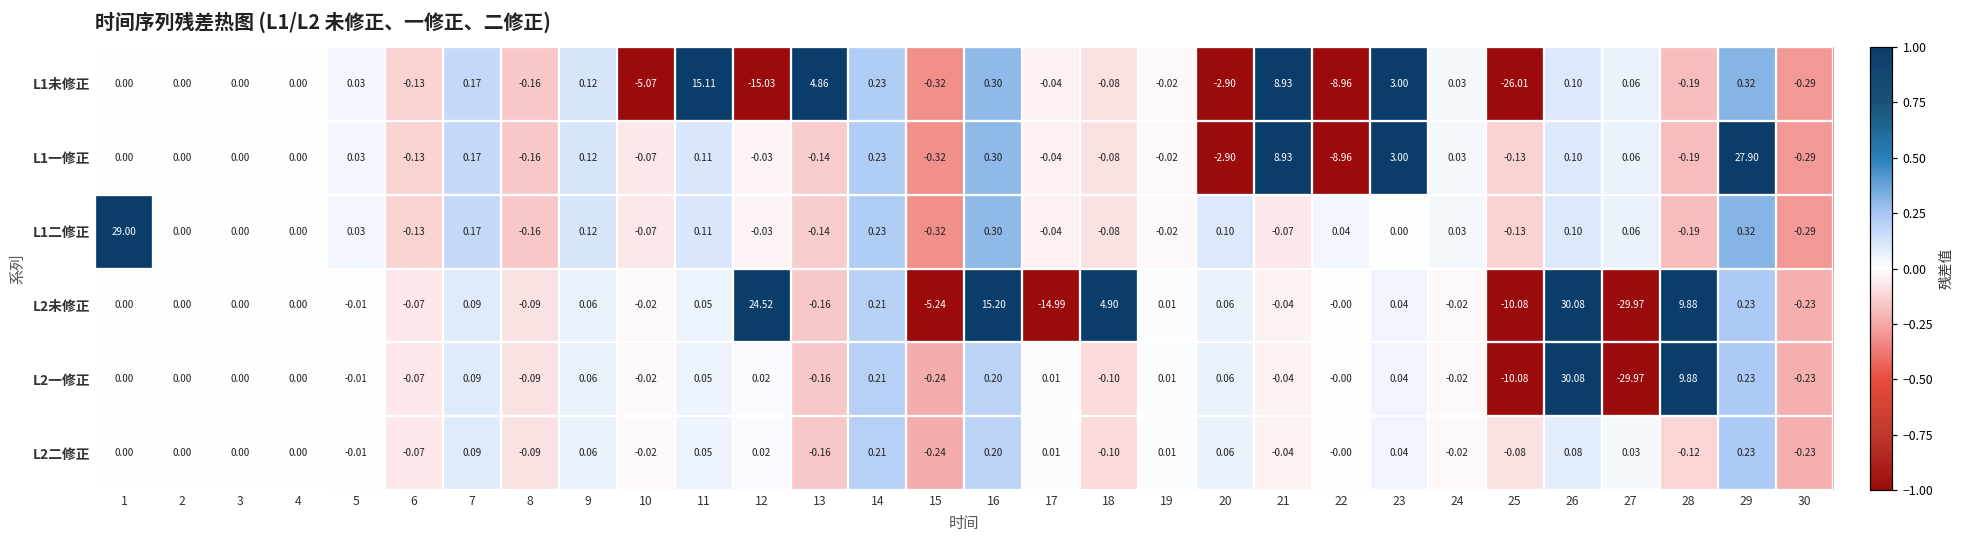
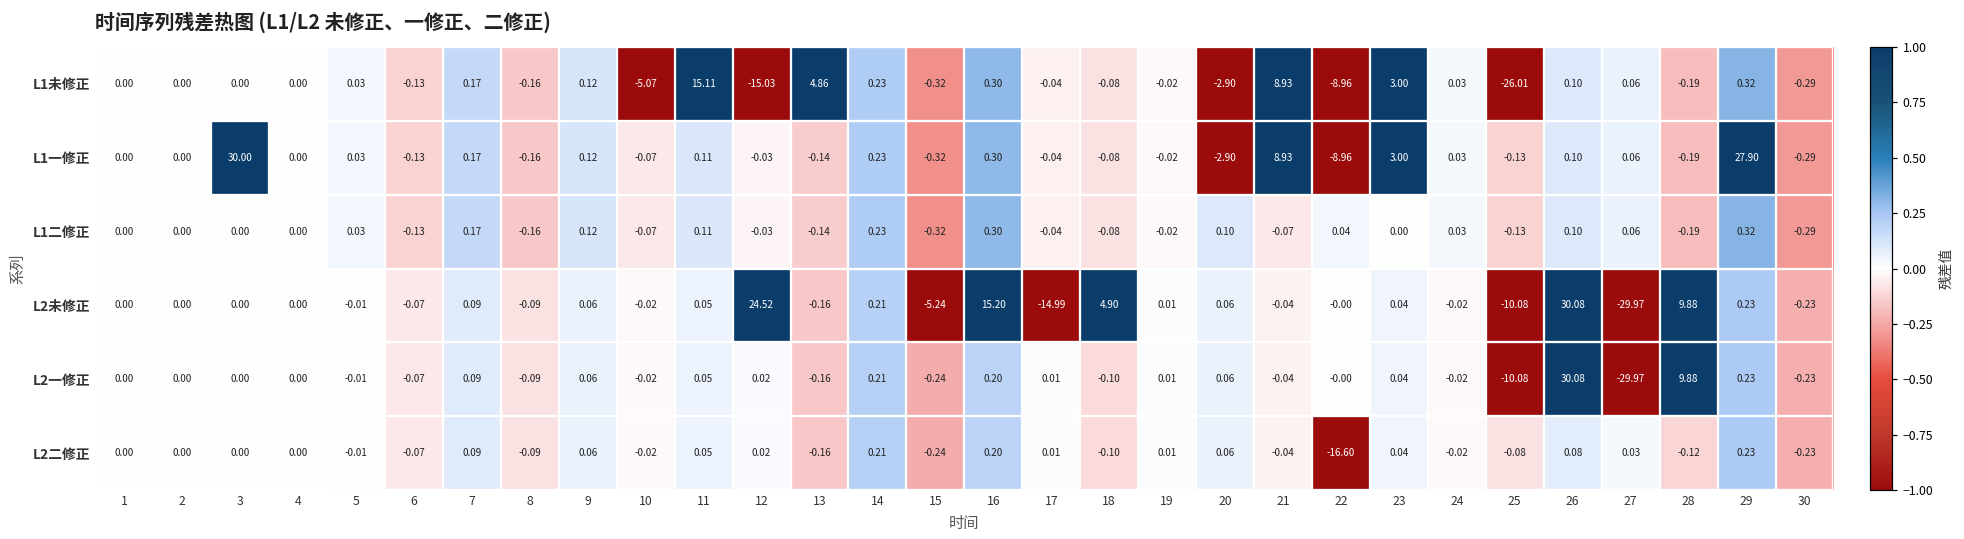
  {
    "L1未修正": {
      "1": 0.00,
      "2": 0.00,
      "3": 0.00,
      "4": 0.00,
      "5": 0.03,
      "6": -0.13,
      "7": 0.17,
      "8": -0.16,
      "9": 0.12,
      "10": -5.07,
      "11": 15.11,
      "12": -15.03,
      "13": 4.86,
      "14": 0.23,
      "15": -0.32,
      "16": 0.30,
      "17": -0.04,
      "18": -0.08,
      "19": -0.02,
      "20": -2.90,
      "21": 8.93,
      "22": -8.96,
      "23": 3.00,
      "24": 0.03,
      "25": -26.01,
      "26": 0.10,
      "27": 0.06,
      "28": -0.19,
      "29": 0.32,
      "30": -0.29
    },
    "L1一修正": {
      "1": 0.00,
      "2": 0.00,
-     "3": 0.00,
+     "3": 30.00,
      "4": 0.00,
      "5": 0.03,
      "6": -0.13,
      "7": 0.17,
      "8": -0.16,
      "9": 0.12,
      "10": -0.07,
      "11": 0.11,
      "12": -0.03,
      "13": -0.14,
      "14": 0.23,
      "15": -0.32,
      "16": 0.30,
      "17": -0.04,
      "18": -0.08,
      "19": -0.02,
      "20": -2.90,
      "21": 8.93,
      "22": -8.96,
      "23": 3.00,
      "24": 0.03,
      "25": -0.13,
      "26": 0.10,
      "27": 0.06,
      "28": -0.19,
      "29": 27.90,
      "30": -0.29
    },
    "L1二修正": {
-     "1": 29.00,
+     "1": 0.00,
      "2": 0.00,
      "3": 0.00,
      "4": 0.00,
      "5": 0.03,
      "6": -0.13,
      "7": 0.17,
      "8": -0.16,
      "9": 0.12,
      "10": -0.07,
      "11": 0.11,
      "12": -0.03,
      "13": -0.14,
      "14": 0.23,
      "15": -0.32,
      "16": 0.30,
      "17": -0.04,
      "18": -0.08,
      "19": -0.02,
      "20": 0.10,
      "21": -0.07,
      "22": 0.04,
      "23": 0.00,
      "24": 0.03,
      "25": -0.13,
      "26": 0.10,
      "27": 0.06,
      "28": -0.19,
      "29": 0.32,
      "30": -0.29
    },
    "L2未修正": {
      "1": 0.00,
      "2": 0.00,
      "3": 0.00,
      "4": 0.00,
      "5": -0.01,
      "6": -0.07,
      "7": 0.09,
      "8": -0.09,
      "9": 0.06,
      "10": -0.02,
      "11": 0.05,
      "12": 24.52,
      "13": -0.16,
      "14": 0.21,
      "15": -5.24,
      "16": 15.20,
      "17": -14.99,
      "18": 4.90,
      "19": 0.01,
      "20": 0.06,
      "21": -0.04,
      "22": -0.00,
      "23": 0.04,
      "24": -0.02,
      "25": -10.08,
      "26": 30.08,
      "27": -29.97,
      "28": 9.88,
      "29": 0.23,
      "30": -0.23
    },
    "L2一修正": {
      "1": 0.00,
      "2": 0.00,
      "3": 0.00,
      "4": 0.00,
      "5": -0.01,
      "6": -0.07,
      "7": 0.09,
      "8": -0.09,
      "9": 0.06,
      "10": -0.02,
      "11": 0.05,
      "12": 0.02,
      "13": -0.16,
      "14": 0.21,
      "15": -0.24,
      "16": 0.20,
      "17": 0.01,
      "18": -0.10,
      "19": 0.01,
      "20": 0.06,
      "21": -0.04,
      "22": -0.00,
      "23": 0.04,
      "24": -0.02,
      "25": -10.08,
      "26": 30.08,
      "27": -29.97,
      "28": 9.88,
      "29": 0.23,
      "30": -0.23
    },
    "L2二修正": {
      "1": 0.00,
      "2": 0.00,
      "3": 0.00,
      "4": 0.00,
      "5": -0.01,
      "6": -0.07,
      "7": 0.09,
      "8": -0.09,
      "9": 0.06,
      "10": -0.02,
      "11": 0.05,
      "12": 0.02,
      "13": -0.16,
      "14": 0.21,
      "15": -0.24,
      "16": 0.20,
      "17": 0.01,
      "18": -0.10,
      "19": 0.01,
      "20": 0.06,
      "21": -0.04,
-     "22": -0.00,
+     "22": -16.60,
      "23": 0.04,
      "24": -0.02,
      "25": -0.08,
      "26": 0.08,
      "27": 0.03,
      "28": -0.12,
      "29": 0.23,
      "30": -0.23
    }
  }
